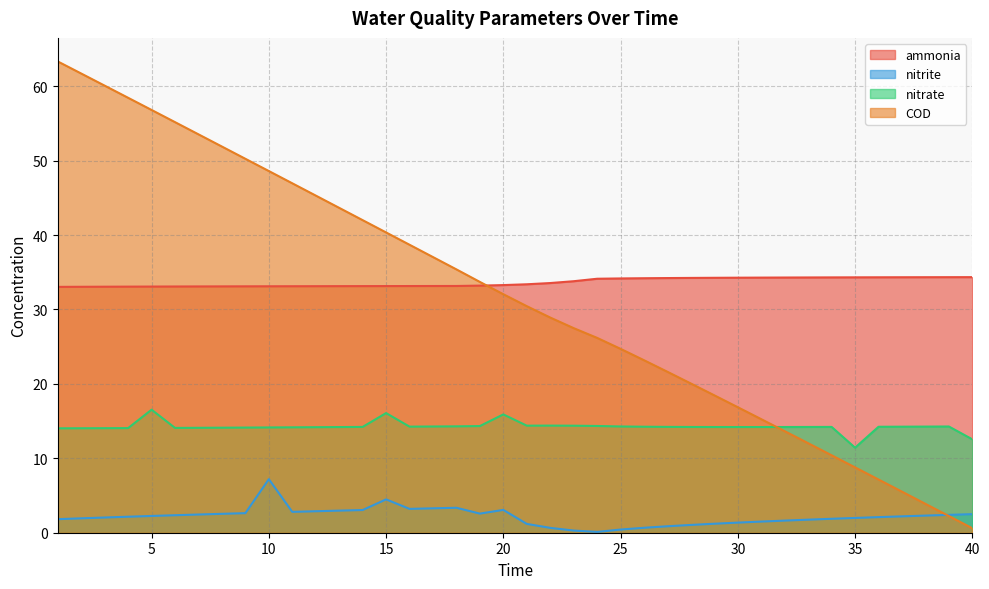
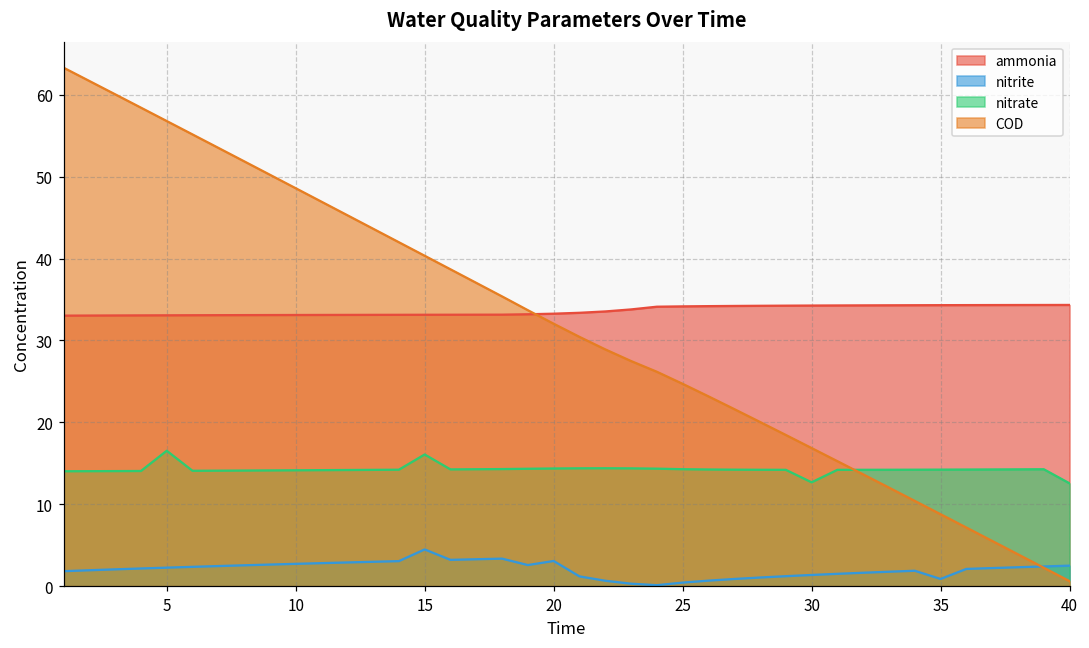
  {
    "nitrite": {
      "5": 2,
-     "10": 7,
+     "10": 3,
      "15": 4,
      "20": 3,
      "25": 0,
      "30": 1,
-     "35": 2,
+     "35": 1,
      "40": 2
    },
    "nitrate": {
      "5": 17,
      "10": 14,
      "15": 16,
-     "20": 16,
+     "20": 14,
      "25": 14,
-     "30": 14,
-     "35": 11,
+     "30": 13,
+     "35": 14,
      "40": 13
    }
  }
